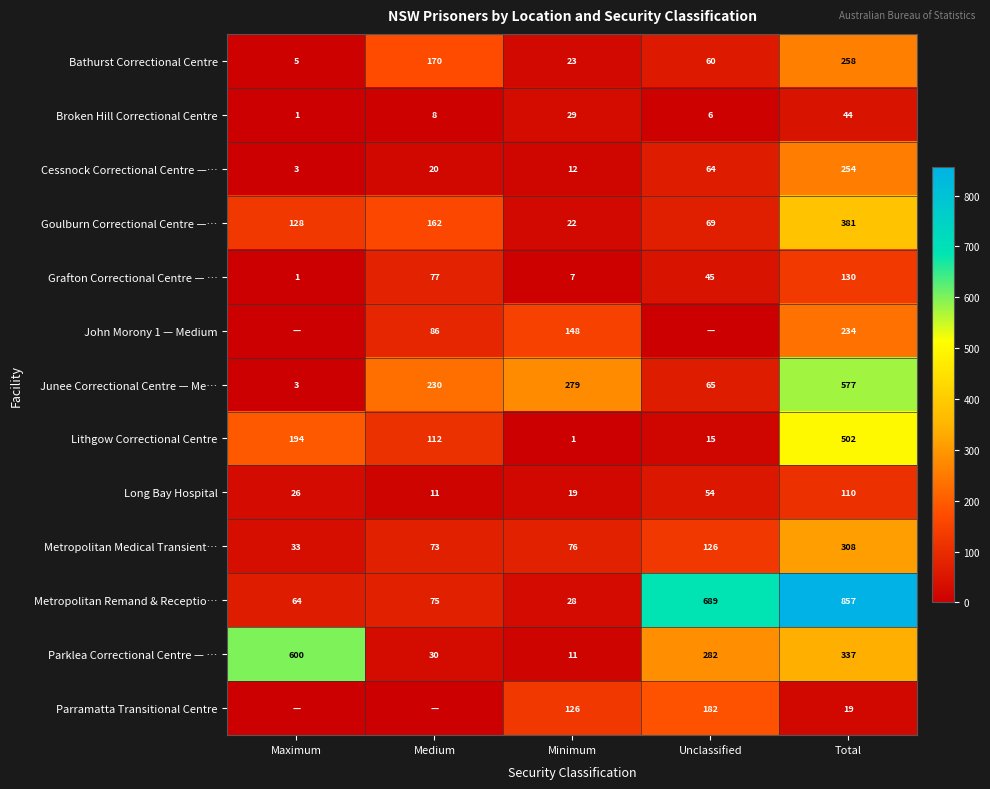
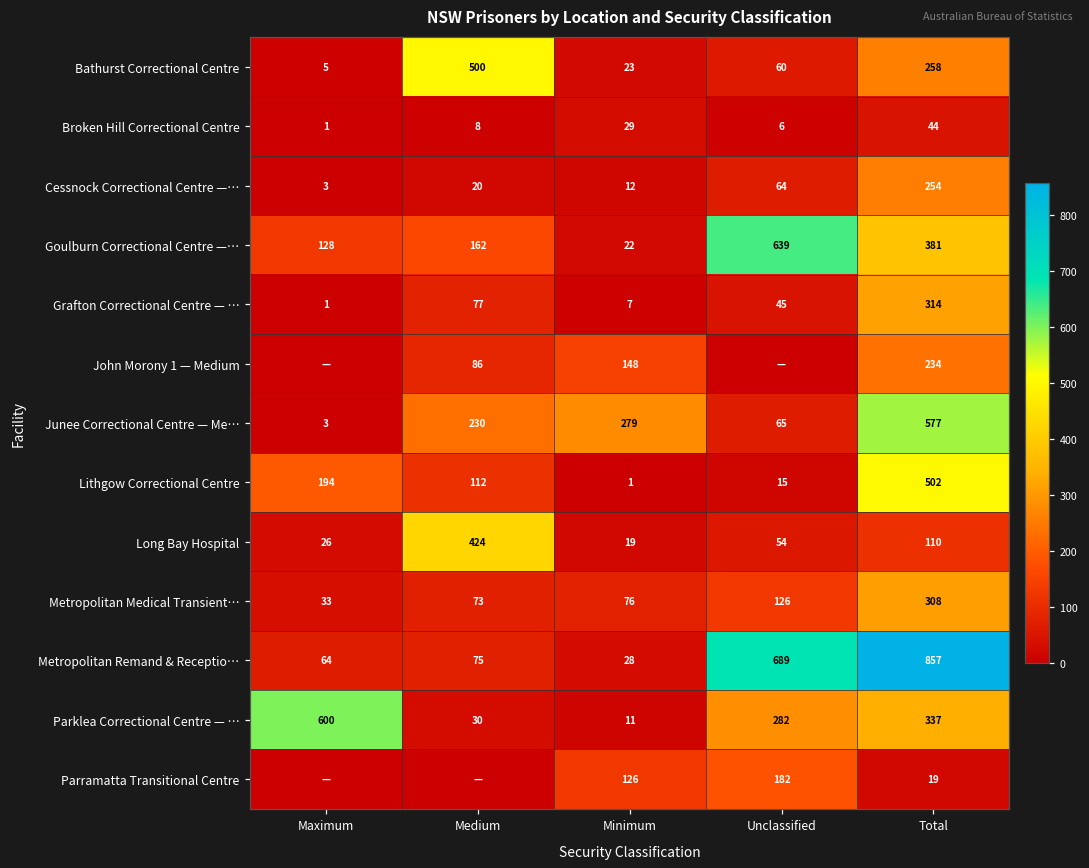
  {
    "Bathurst Correctional Centre": {
      "Maximum": 5,
-     "Medium": 170,
+     "Medium": 500,
      "Minimum": 23,
      "Unclassified": 60,
      "Total": 258
    },
    "Broken Hill Correctional Centre": {
      "Maximum": 1,
      "Medium": 8,
      "Minimum": 29,
      "Unclassified": 6,
      "Total": 44
    },
    "Cessnock Correctional Centre —…": {
      "Maximum": 3,
      "Medium": 20,
      "Minimum": 12,
      "Unclassified": 64,
      "Total": 254
    },
    "Goulburn Correctional Centre —…": {
      "Maximum": 128,
      "Medium": 162,
      "Minimum": 22,
-     "Unclassified": 69,
+     "Unclassified": 639,
      "Total": 381
    },
    "Grafton Correctional Centre — …": {
      "Maximum": 1,
      "Medium": 77,
      "Minimum": 7,
      "Unclassified": 45,
-     "Total": 130
+     "Total": 314
    },
    "John Morony 1 — Medium": {
      "Medium": 86,
      "Minimum": 148,
      "Total": 234
    },
    "Junee Correctional Centre — Me…": {
      "Maximum": 3,
      "Medium": 230,
      "Minimum": 279,
      "Unclassified": 65,
      "Total": 577
    },
    "Lithgow Correctional Centre": {
      "Maximum": 194,
      "Medium": 112,
      "Minimum": 1,
      "Unclassified": 15,
      "Total": 502
    },
    "Long Bay Hospital": {
      "Maximum": 26,
-     "Medium": 11,
+     "Medium": 424,
      "Minimum": 19,
      "Unclassified": 54,
      "Total": 110
    },
    "Metropolitan Medical Transient…": {
      "Maximum": 33,
      "Medium": 73,
      "Minimum": 76,
      "Unclassified": 126,
      "Total": 308
    },
    "Metropolitan Remand & Receptio…": {
      "Maximum": 64,
      "Medium": 75,
      "Minimum": 28,
      "Unclassified": 689,
      "Total": 857
    },
    "Parklea Correctional Centre — …": {
      "Maximum": 600,
      "Medium": 30,
      "Minimum": 11,
      "Unclassified": 282,
      "Total": 337
    },
    "Parramatta Transitional Centre": {
      "Minimum": 126,
      "Unclassified": 182,
      "Total": 19
    }
  }
